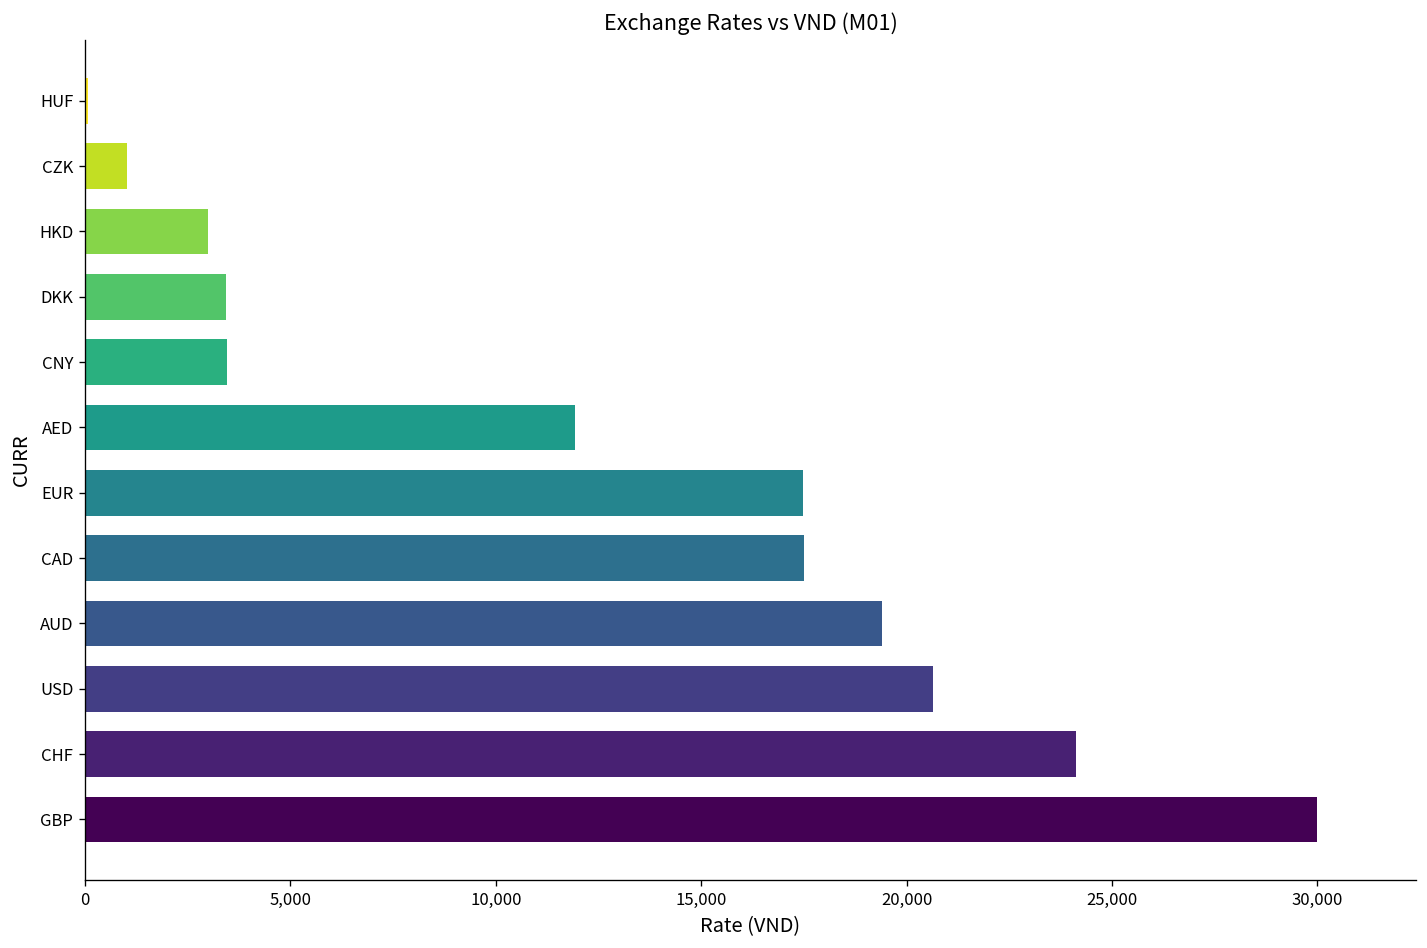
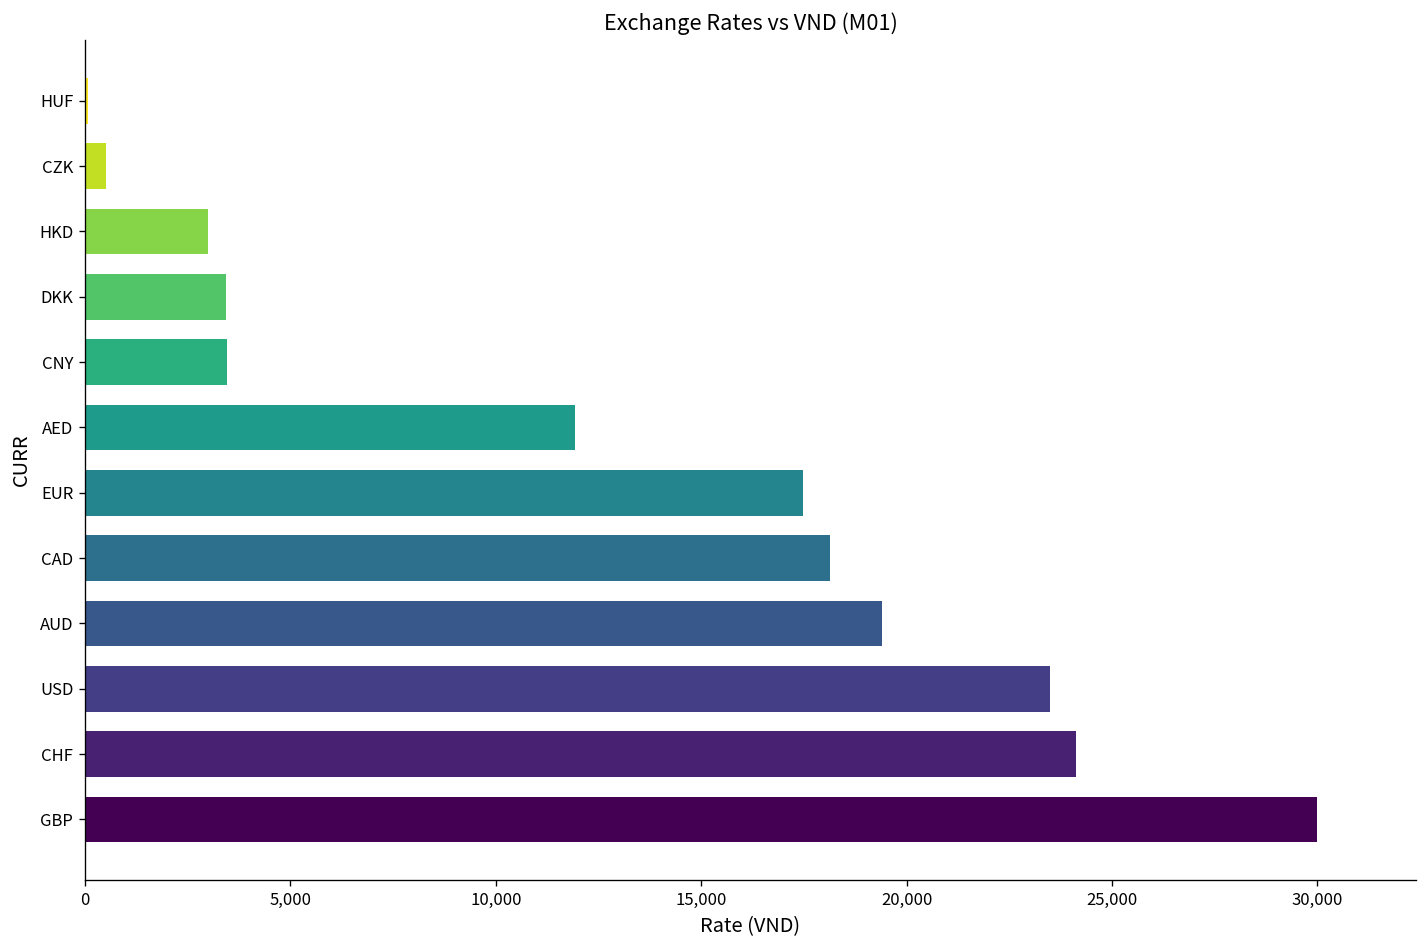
  {
    "HUF": "100",
-   "CZK": "1,000",
+   "CZK": "500",
    "HKD": "3,000",
    "DKK": "3,400",
    "CNY": "3,500",
    "AED": "11,900",
    "EUR": "17,500",
-   "CAD": "17,500",
+   "CAD": "18,100",
    "AUD": "19,400",
-   "USD": "20,600",
+   "USD": "23,500",
    "CHF": "24,100",
    "GBP": "30,000"
  }
